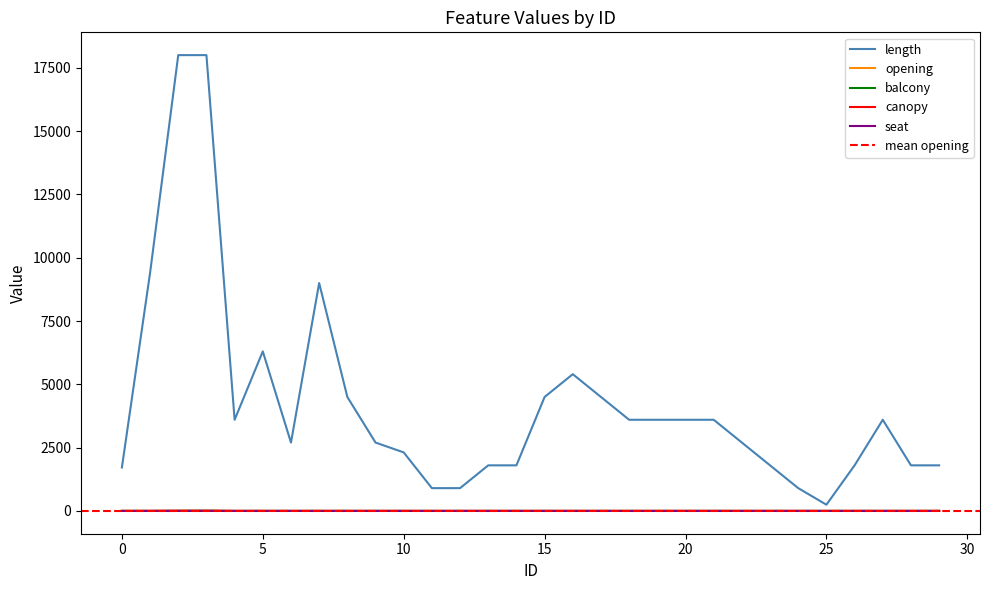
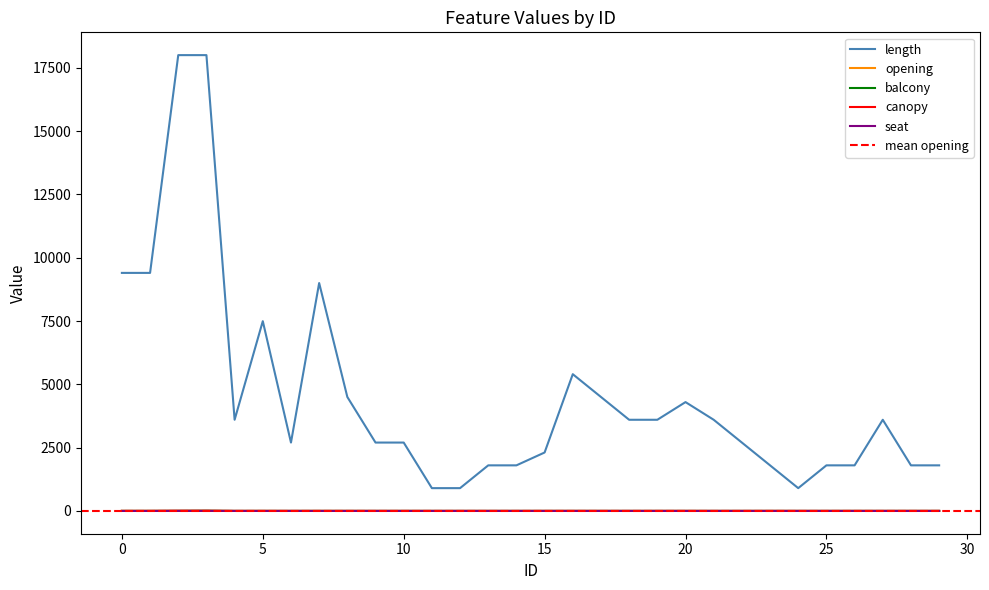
  {
    "length": {
-     "0": 1700,
-     "5": 6300,
-     "10": 2300,
-     "15": 4500,
-     "20": 3600,
-     "25": 200
+     "0": 9400,
+     "5": 7500,
+     "10": 2700,
+     "15": 2300,
+     "20": 4300,
+     "25": 1800
    },
    "seat": {
      "0": 0,
      "5": 0,
      "10": 0,
      "15": 0,
      "20": 0,
      "25": 0
    }
  }
